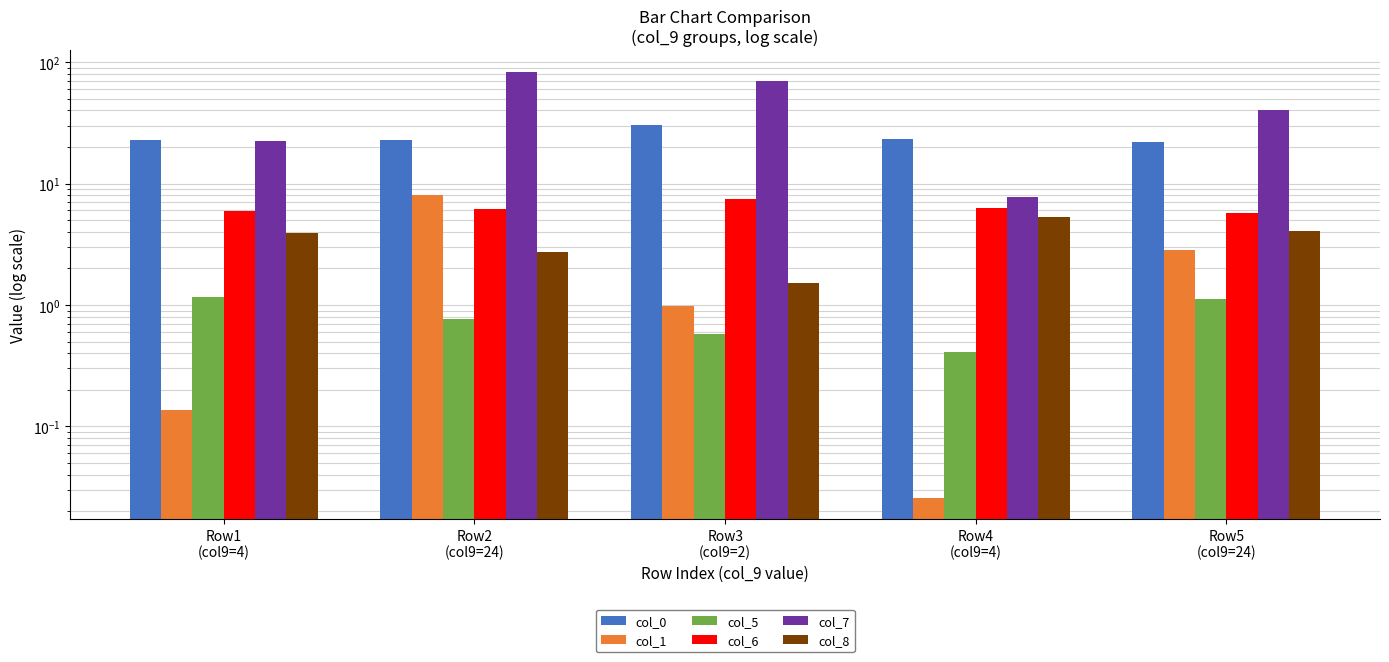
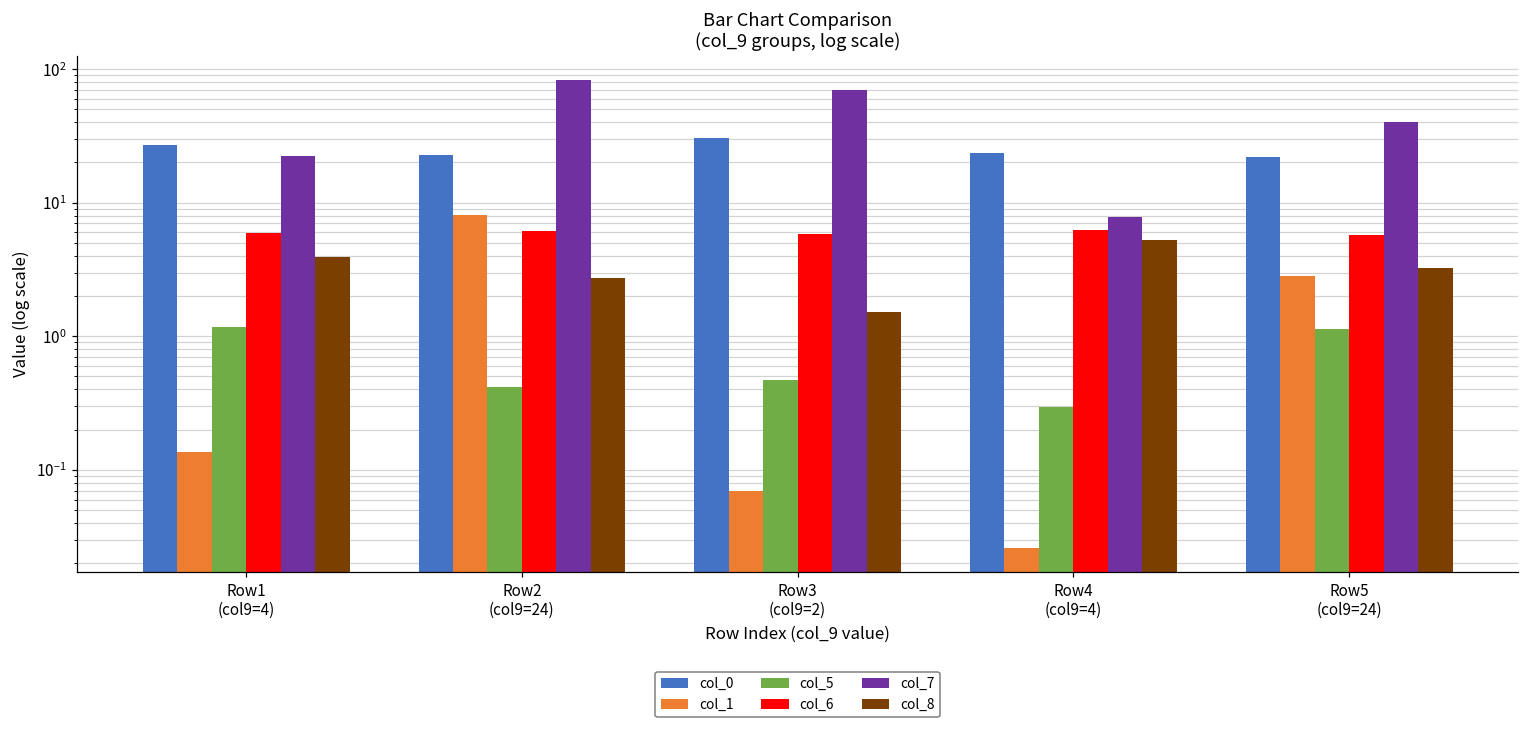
  {
    "col_0": {
-     "Row1 (col9=4)": 23,
+     "Row1 (col9=4)": 27,
      "Row2 (col9=24)": 23,
      "Row3 (col9=2)": 31,
      "Row4 (col9=4)": 23,
      "Row5 (col9=24)": 22
    },
    "col_1": {
      "Row1 (col9=4)": 0.14,
      "Row2 (col9=24)": 8,
-     "Row3 (col9=2)": 1.0,
+     "Row3 (col9=2)": 0.07,
      "Row4 (col9=4)": 0.026,
      "Row5 (col9=24)": 2.8
    },
    "col_5": {
      "Row1 (col9=4)": 1.2,
-     "Row2 (col9=24)": 0.8,
-     "Row3 (col9=2)": 0.6,
-     "Row4 (col9=4)": 0.41,
+     "Row2 (col9=24)": 0.42,
+     "Row3 (col9=2)": 0.47,
+     "Row4 (col9=4)": 0.30,
      "Row5 (col9=24)": 1.1
    },
    "col_6": {
      "Row1 (col9=4)": 6,
      "Row2 (col9=24)": 6,
-     "Row3 (col9=2)": 8,
+     "Row3 (col9=2)": 6,
      "Row4 (col9=4)": 6,
      "Row5 (col9=24)": 6
    },
    "col_7": {
      "Row1 (col9=4)": 22,
      "Row2 (col9=24)": 80,
      "Row3 (col9=2)": 70,
      "Row4 (col9=4)": 8,
      "Row5 (col9=24)": 40
    },
    "col_8": {
      "Row1 (col9=4)": 3.9,
      "Row2 (col9=24)": 2.7,
      "Row3 (col9=2)": 1.5,
      "Row4 (col9=4)": 5,
-     "Row5 (col9=24)": 4.1
+     "Row5 (col9=24)": 3.3
    }
  }
